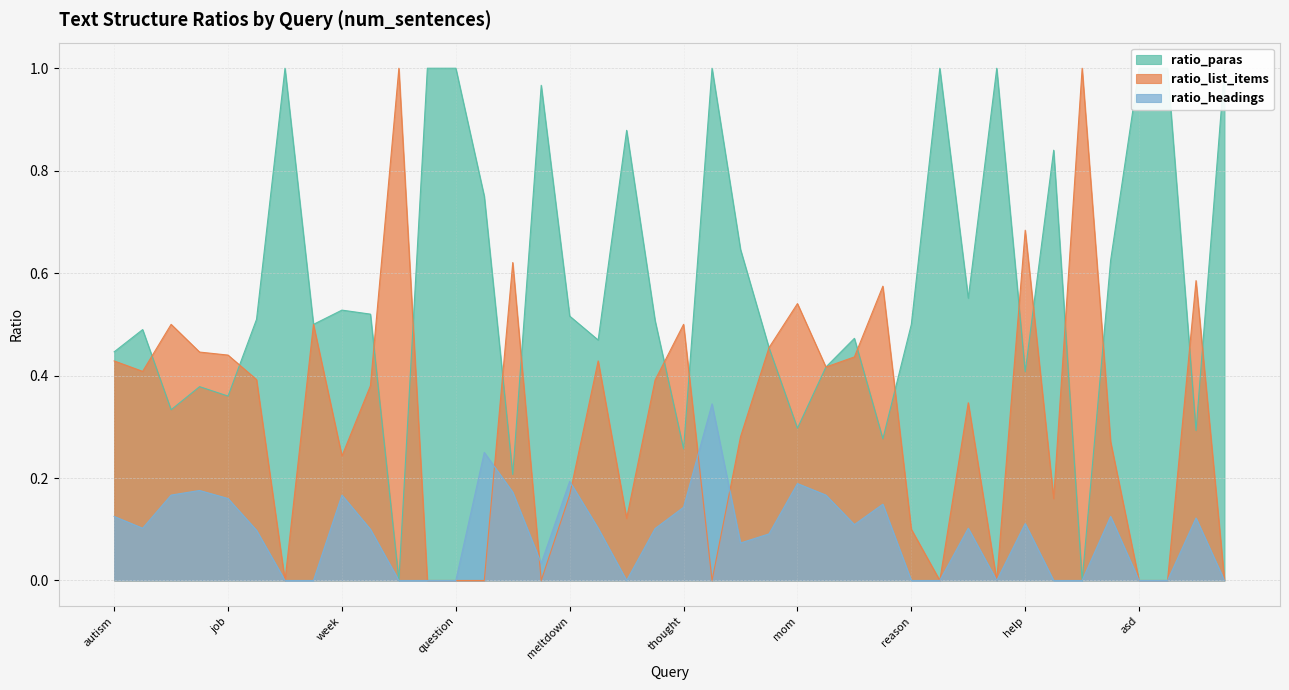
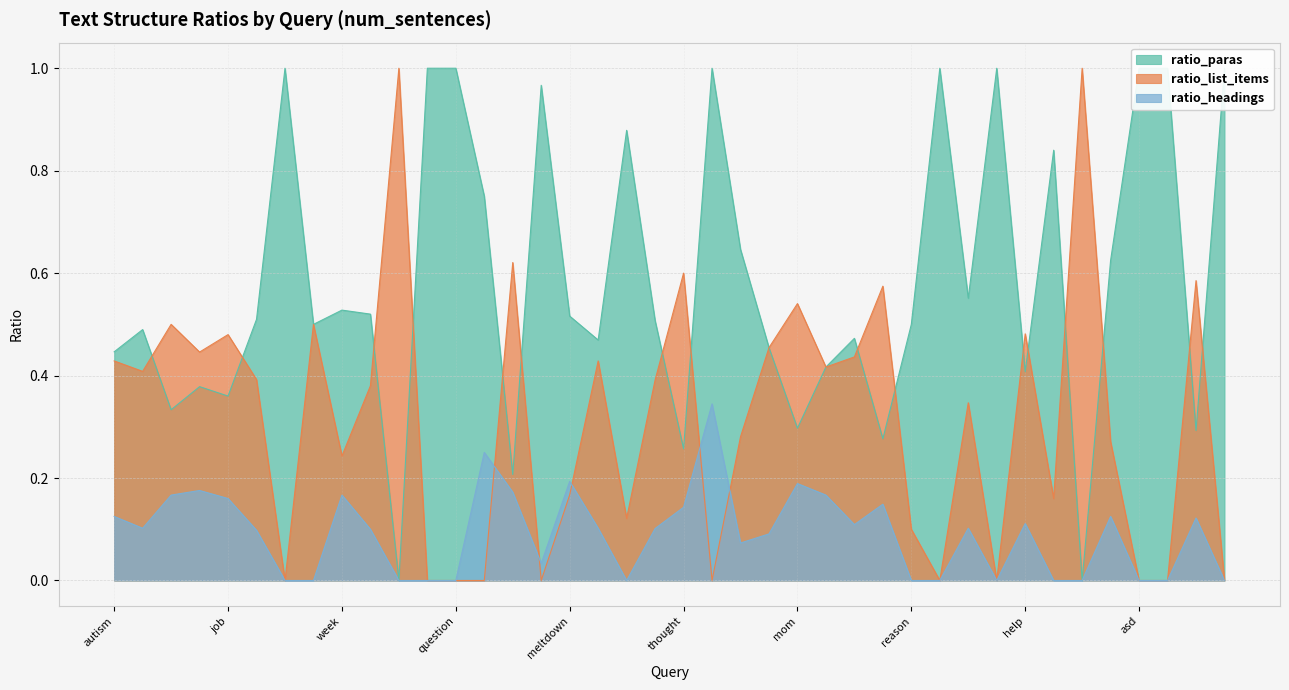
  {
    "ratio_list_items": {
      "autism": 0.43,
-     "job": 0.44,
+     "job": 0.48,
      "week": 0.24,
      "meltdown": 0.17,
-     "thought": 0.5,
+     "thought": 0.6,
      "mom": 0.54,
      "reason": 0.10,
-     "help": 0.68
+     "help": 0.48
    }
  }
